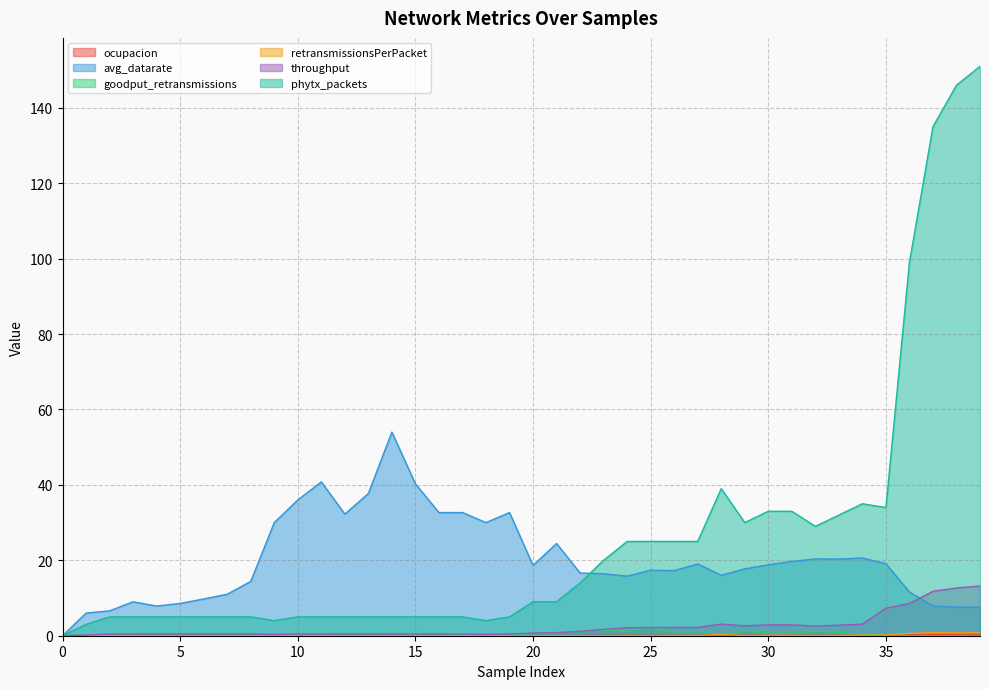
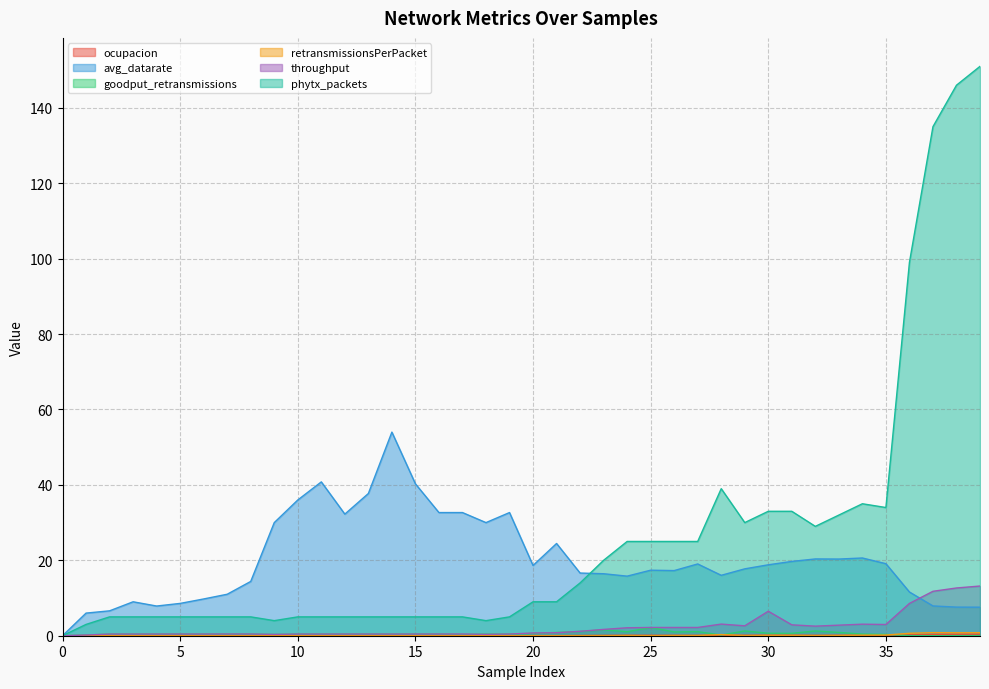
  {
    "throughput": {
-     "30": 3,
-     "35": 7
+     "30": 6,
+     "35": 3
    }
  }
